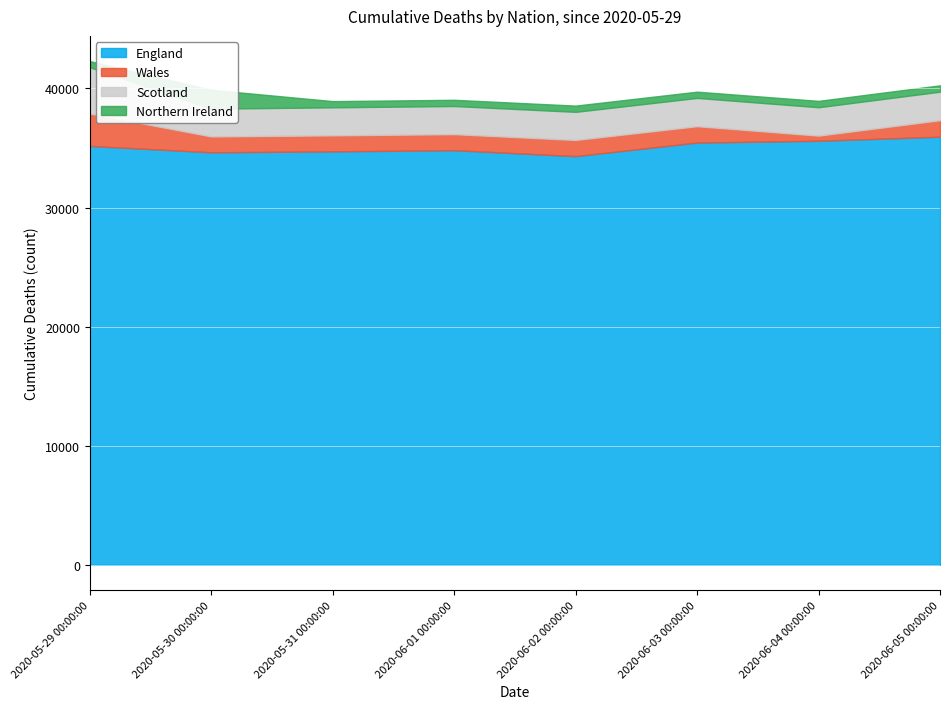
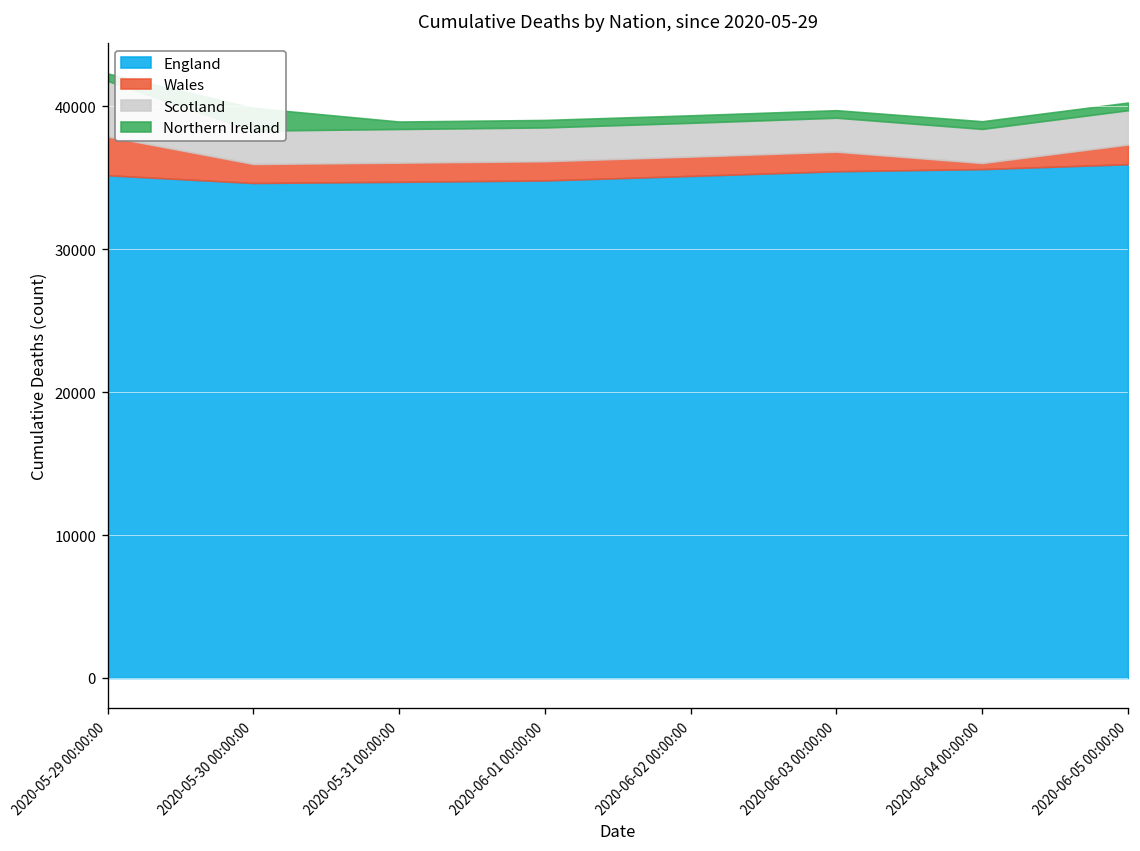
  {
    "England": {
      "2020-05-29 00:00:00": 35200,
      "2020-05-30 00:00:00": 34600,
      "2020-05-31 00:00:00": 34700,
      "2020-06-01 00:00:00": 34800,
-     "2020-06-02 00:00:00": 34300,
+     "2020-06-02 00:00:00": 35100,
      "2020-06-03 00:00:00": 35500,
      "2020-06-04 00:00:00": 35600,
      "2020-06-05 00:00:00": 35900
    },
    "Wales": {
      "2020-05-29 00:00:00": 2700,
      "2020-05-30 00:00:00": 1300,
      "2020-05-31 00:00:00": 1300,
      "2020-06-01 00:00:00": 1300,
      "2020-06-02 00:00:00": 1400,
      "2020-06-03 00:00:00": 1400,
      "2020-06-04 00:00:00": 400,
      "2020-06-05 00:00:00": 1400
    },
    "Scotland": {
      "2020-05-29 00:00:00": 3900,
      "2020-05-31 00:00:00": 2400,
      "2020-06-01 00:00:00": 2400,
      "2020-06-02 00:00:00": 2400,
      "2020-06-03 00:00:00": 2400,
      "2020-06-04 00:00:00": 2400,
      "2020-06-05 00:00:00": 2400
    },
    "Northern Ireland": {
      "2020-05-29 00:00:00": 500,
      "2020-05-31 00:00:00": 500,
      "2020-06-01 00:00:00": 500,
      "2020-06-02 00:00:00": 500,
      "2020-06-03 00:00:00": 500,
      "2020-06-04 00:00:00": 500,
      "2020-06-05 00:00:00": 500
    }
  }
